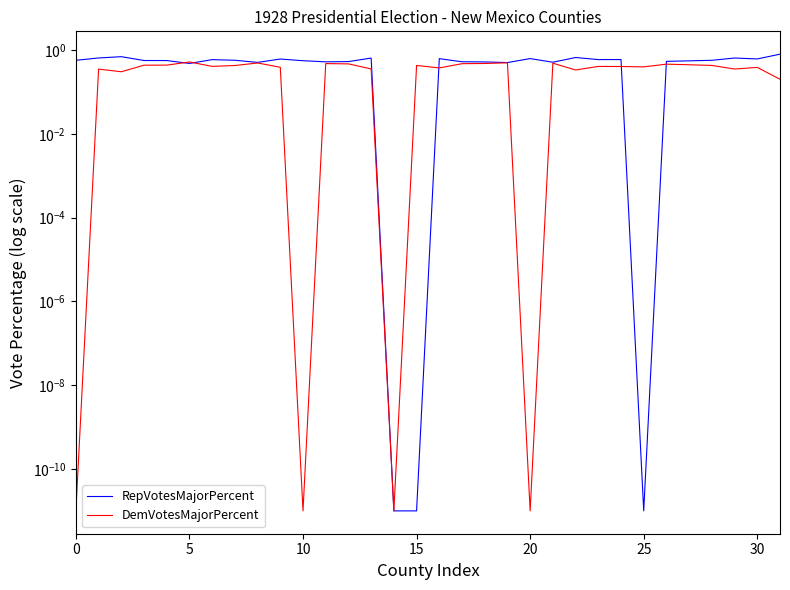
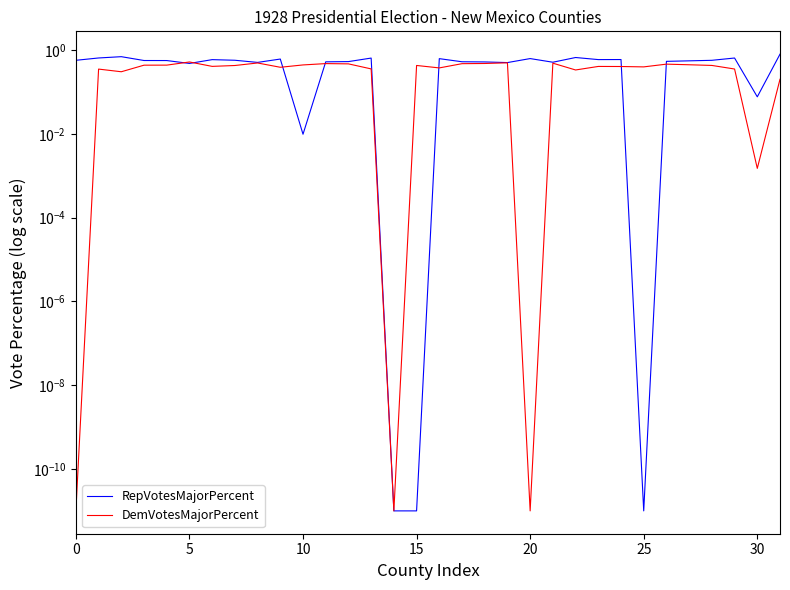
  {
    "RepVotesMajorPercent": {
      "0": 0.6,
-     "10": 0.6,
+     "10": 0.010,
      "15": 0.000000000010,
      "20": 0.6,
      "25": 0.000000000010,
-     "30": 0.6
+     "30": 0.08
    },
    "DemVotesMajorPercent": {
      "0": 0.000000000010,
-     "10": 0.000000000010,
+     "10": 0.4,
      "15": 0.4,
      "20": 0.000000000010,
      "25": 0.4,
-     "30": 0.4
+     "30": 0.0015
    }
  }
